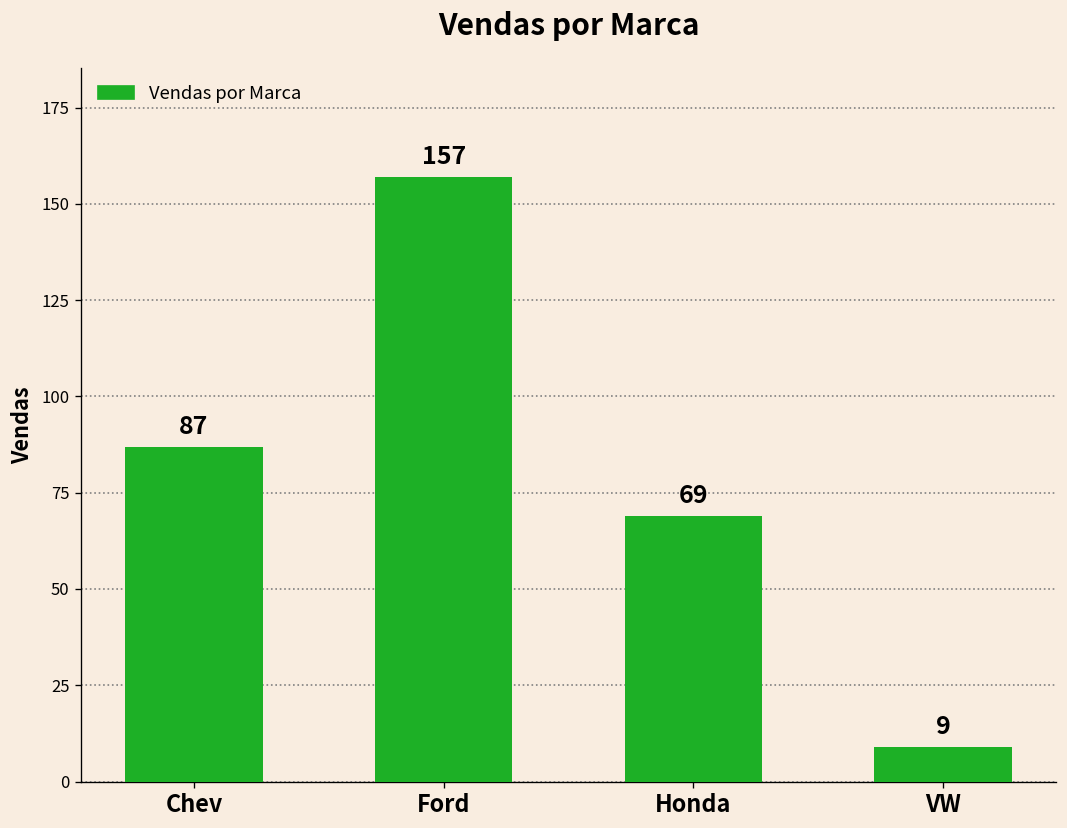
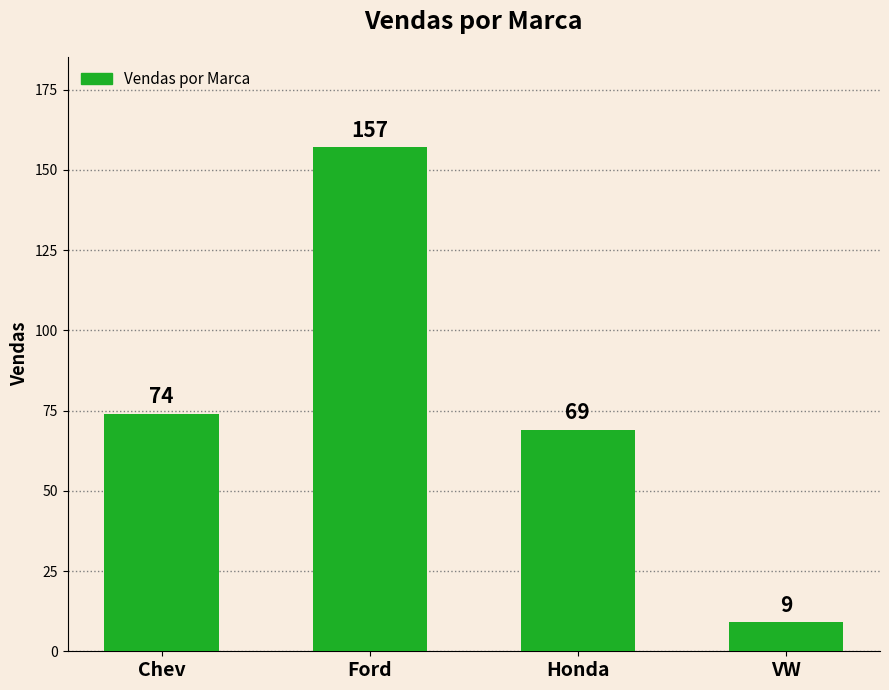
  {
-   "Chev": 87,
+   "Chev": 74,
    "Ford": 157,
    "Honda": 69,
    "VW": 9
  }
